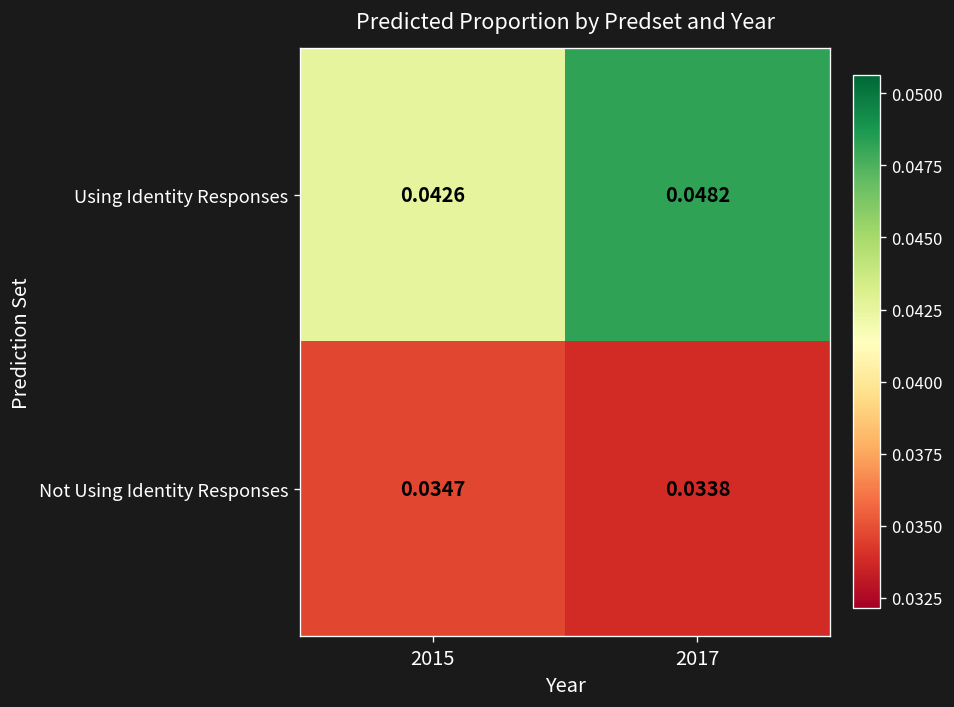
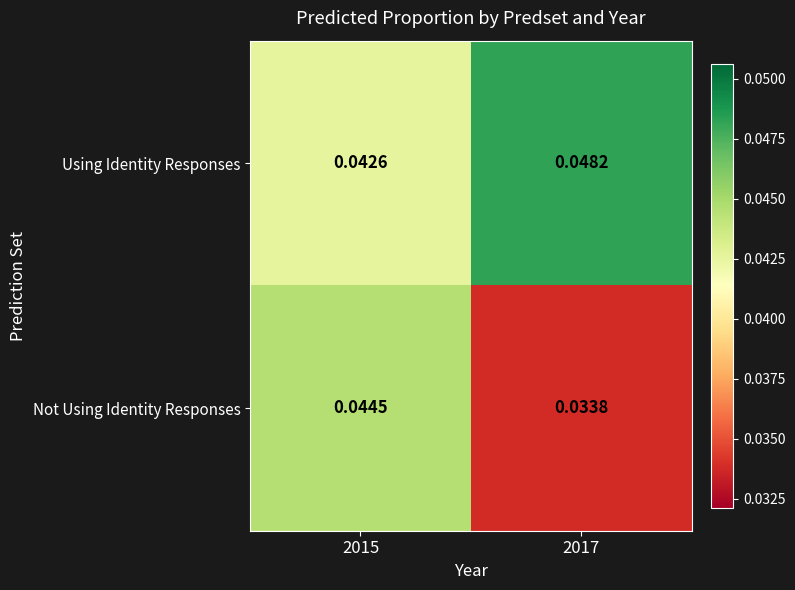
  {
    "Using Identity Responses": {
      "2015": 0.0426,
      "2017": 0.0482
    },
    "Not Using Identity Responses": {
-     "2015": 0.0347,
+     "2015": 0.0445,
      "2017": 0.0338
    }
  }
